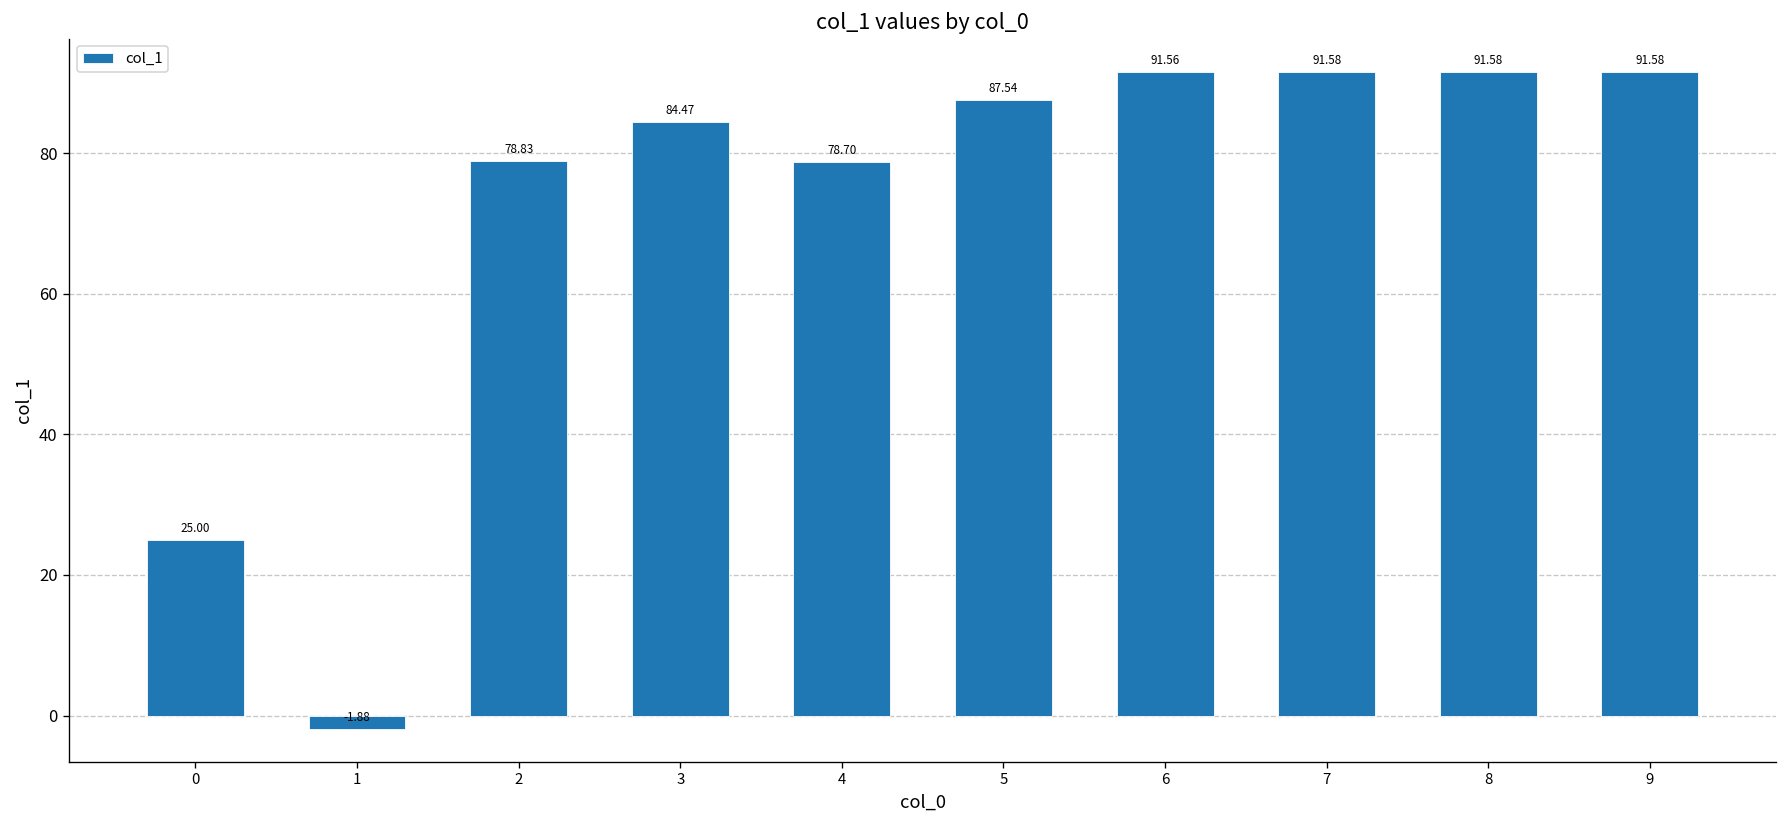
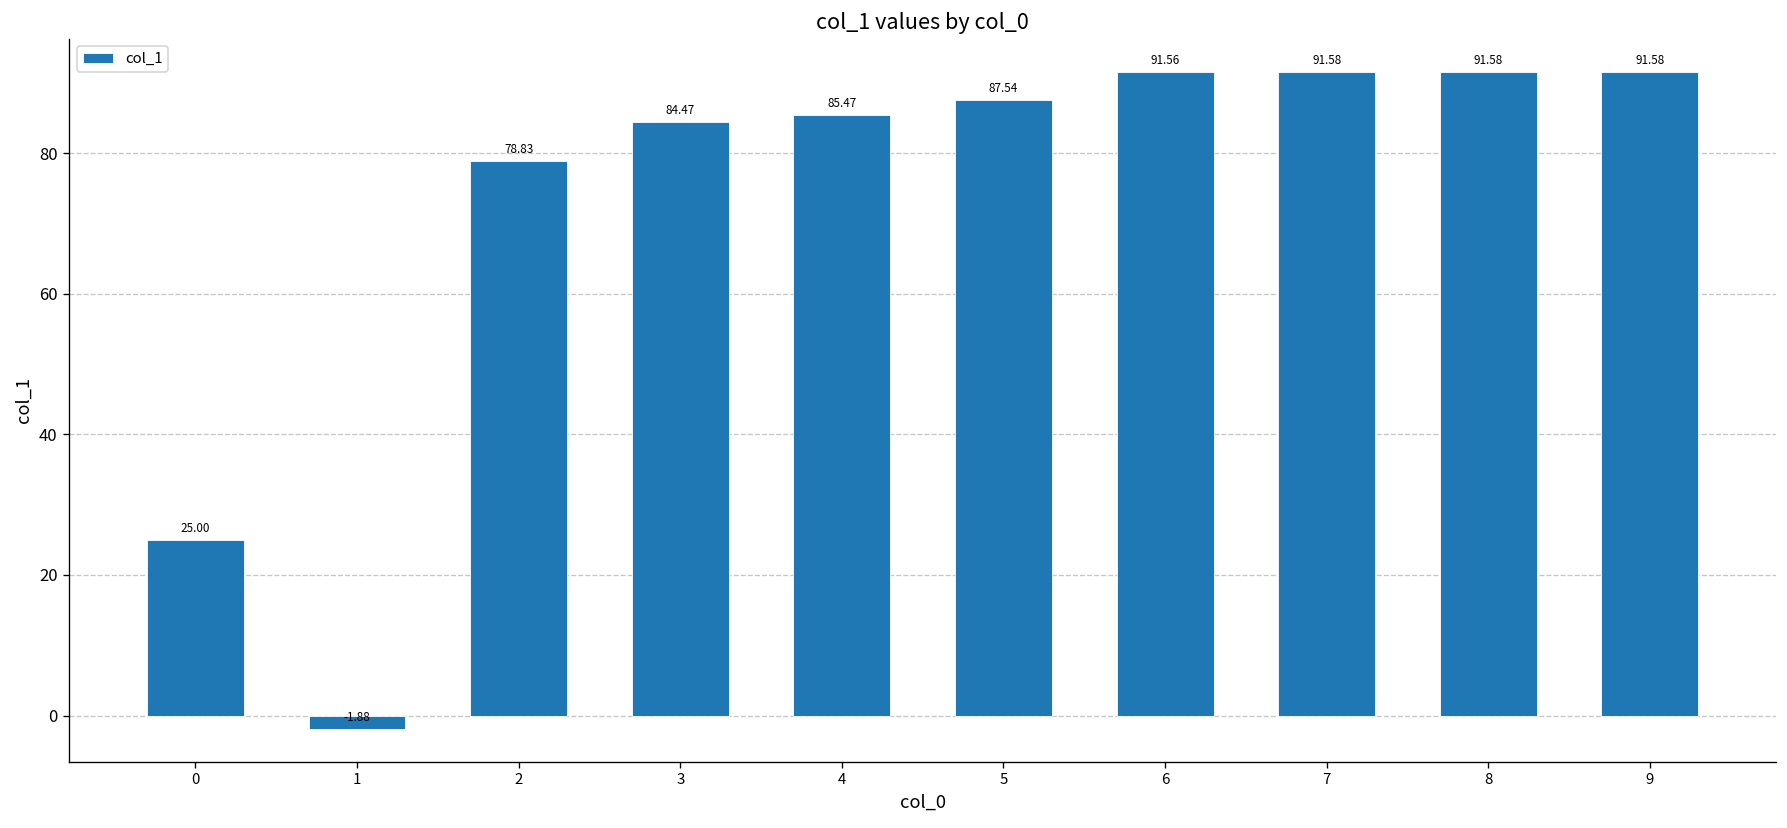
  {
    "0": 25.00,
    "1": -1.88,
    "2": 78.83,
    "3": 84.47,
-   "4": 78.70,
+   "4": 85.47,
    "5": 87.54,
    "6": 91.56,
    "7": 91.58,
    "8": 91.58,
    "9": 91.58
  }
